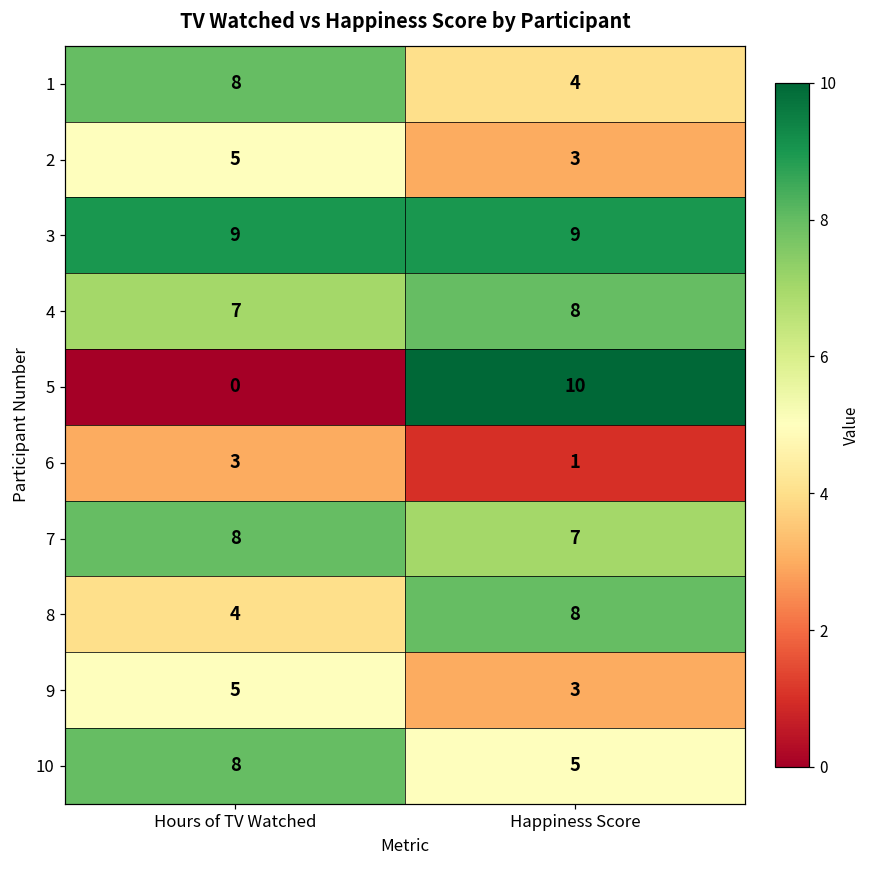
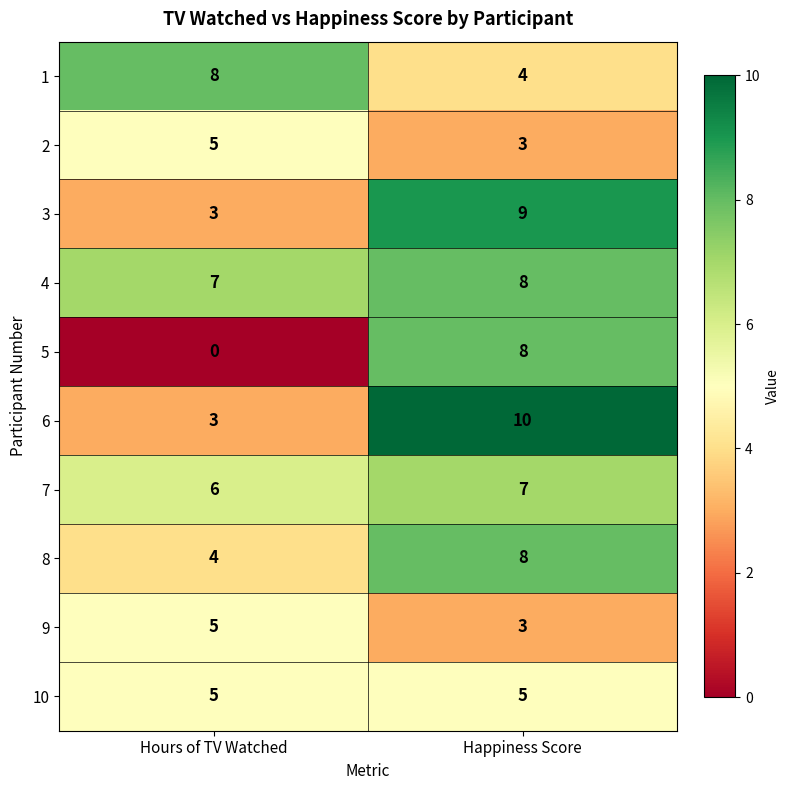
  {
    "1": {
      "Hours of TV Watched": 8,
      "Happiness Score": 4
    },
    "2": {
      "Hours of TV Watched": 5,
      "Happiness Score": 3
    },
    "3": {
-     "Hours of TV Watched": 9,
+     "Hours of TV Watched": 3,
      "Happiness Score": 9
    },
    "4": {
      "Hours of TV Watched": 7,
      "Happiness Score": 8
    },
    "5": {
      "Hours of TV Watched": 0,
-     "Happiness Score": 10
+     "Happiness Score": 8
    },
    "6": {
      "Hours of TV Watched": 3,
-     "Happiness Score": 1
+     "Happiness Score": 10
    },
    "7": {
-     "Hours of TV Watched": 8,
+     "Hours of TV Watched": 6,
      "Happiness Score": 7
    },
    "8": {
      "Hours of TV Watched": 4,
      "Happiness Score": 8
    },
    "9": {
      "Hours of TV Watched": 5,
      "Happiness Score": 3
    },
    "10": {
-     "Hours of TV Watched": 8,
+     "Hours of TV Watched": 5,
      "Happiness Score": 5
    }
  }
